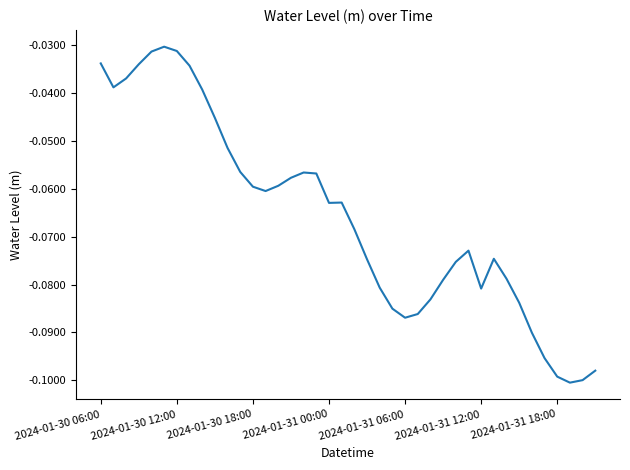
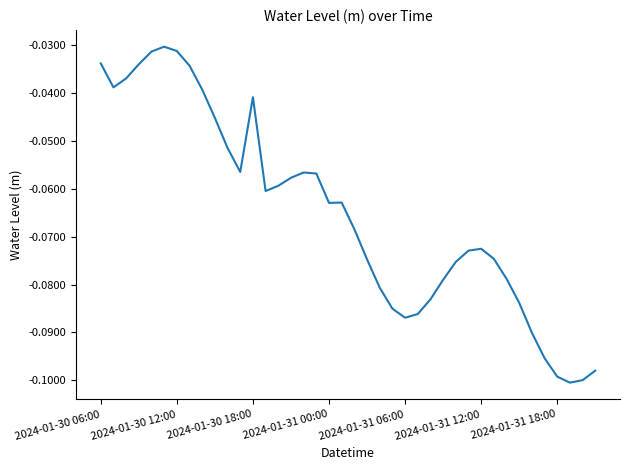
  {
    "2024-01-30 06:00": -0.034,
    "2024-01-30 12:00": -0.031,
-   "2024-01-30 18:00": -0.060,
+   "2024-01-30 18:00": -0.041,
    "2024-01-31 00:00": -0.063,
    "2024-01-31 06:00": -0.087,
-   "2024-01-31 12:00": -0.081,
+   "2024-01-31 12:00": -0.073,
    "2024-01-31 18:00": -0.099
  }
